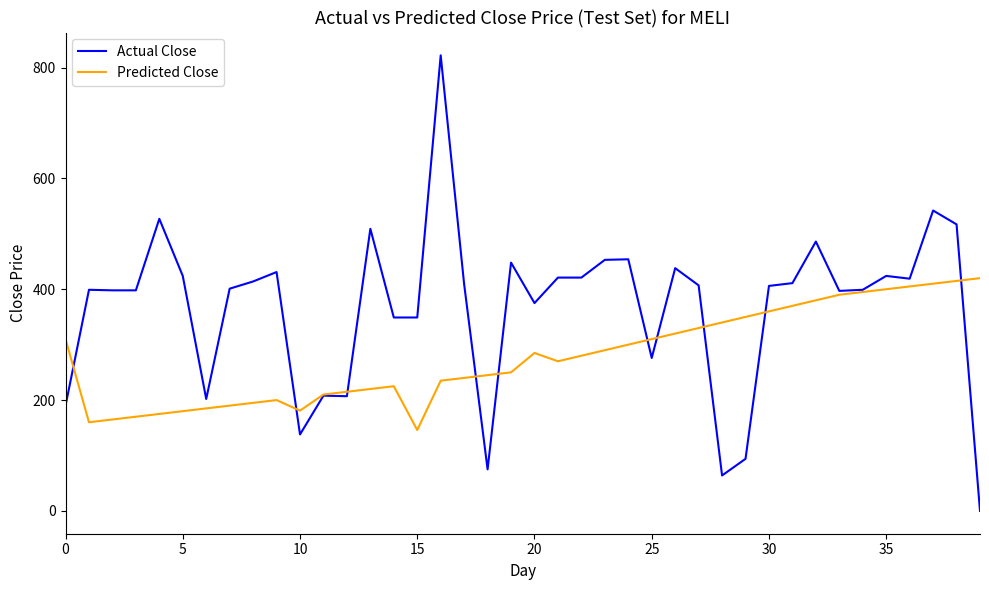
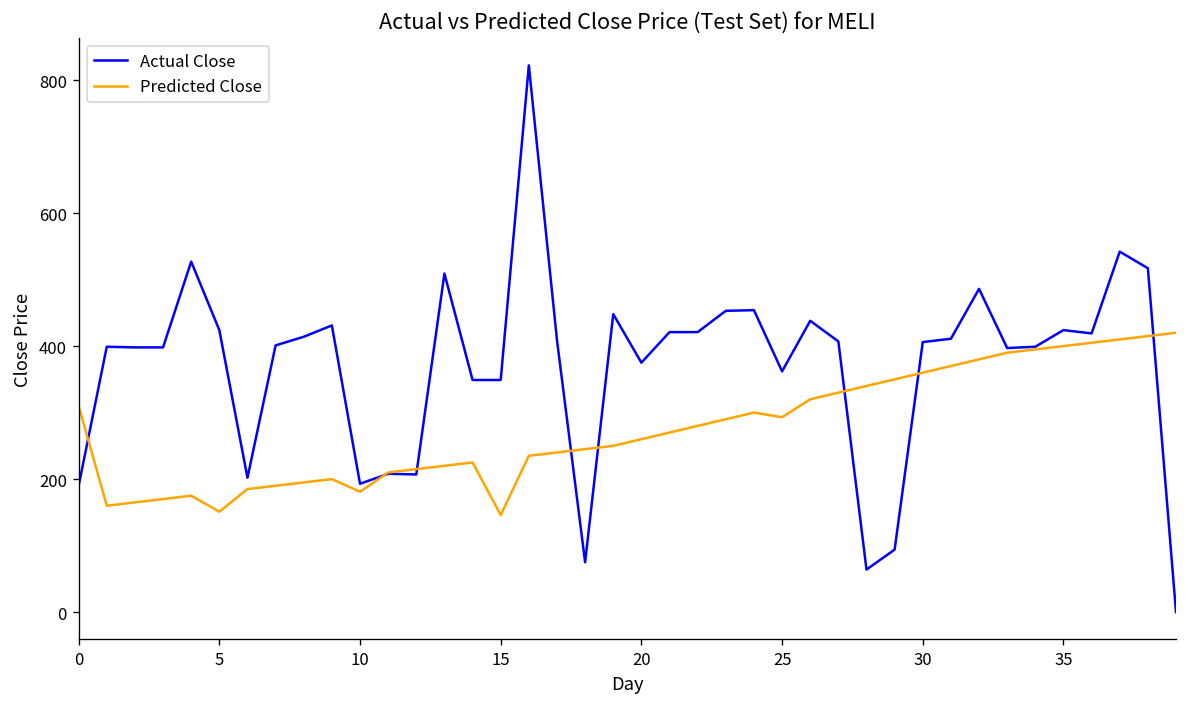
  {
    "Actual Close": {
      "0": 190,
      "5": 420,
-     "10": 140,
+     "10": 190,
      "15": 350,
      "20": 380,
-     "25": 280,
+     "25": 360,
      "30": 410,
      "35": 420
    },
    "Predicted Close": {
      "0": 310,
-     "5": 180,
+     "5": 150,
      "10": 180,
      "15": 150,
-     "20": 290,
-     "25": 310,
+     "20": 260,
+     "25": 290,
      "30": 360,
      "35": 400
    }
  }
